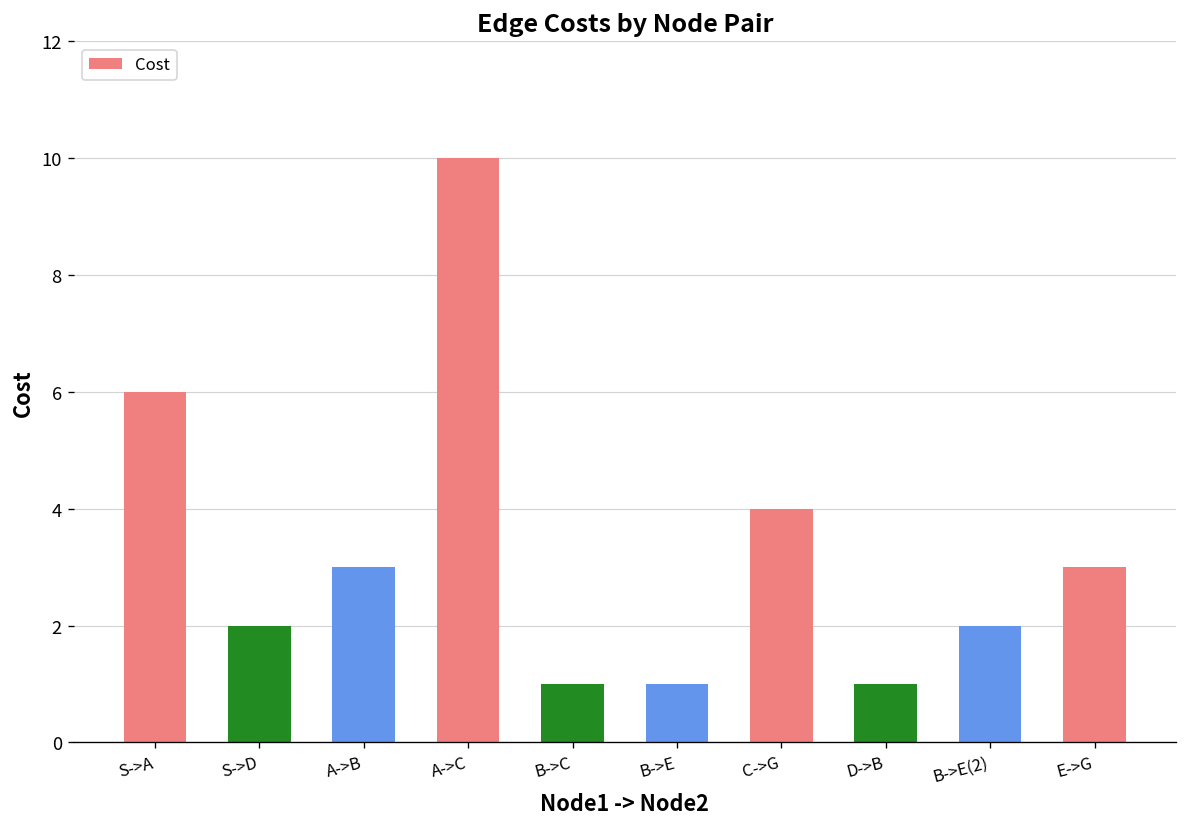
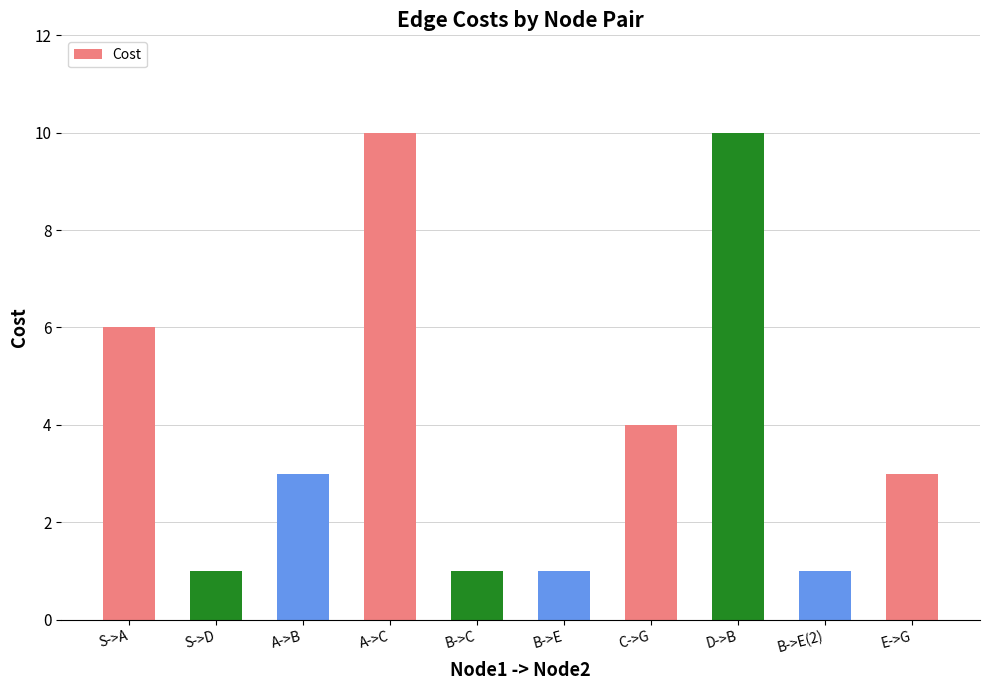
  {
    "S->A": 6,
-   "S->D": 2,
+   "S->D": 1,
    "A->B": 3,
    "A->C": 10,
    "B->C": 1,
    "B->E": 1,
    "C->G": 4,
-   "D->B": 1,
-   "B->E(2)": 2,
+   "D->B": 10,
+   "B->E(2)": 1,
    "E->G": 3
  }
